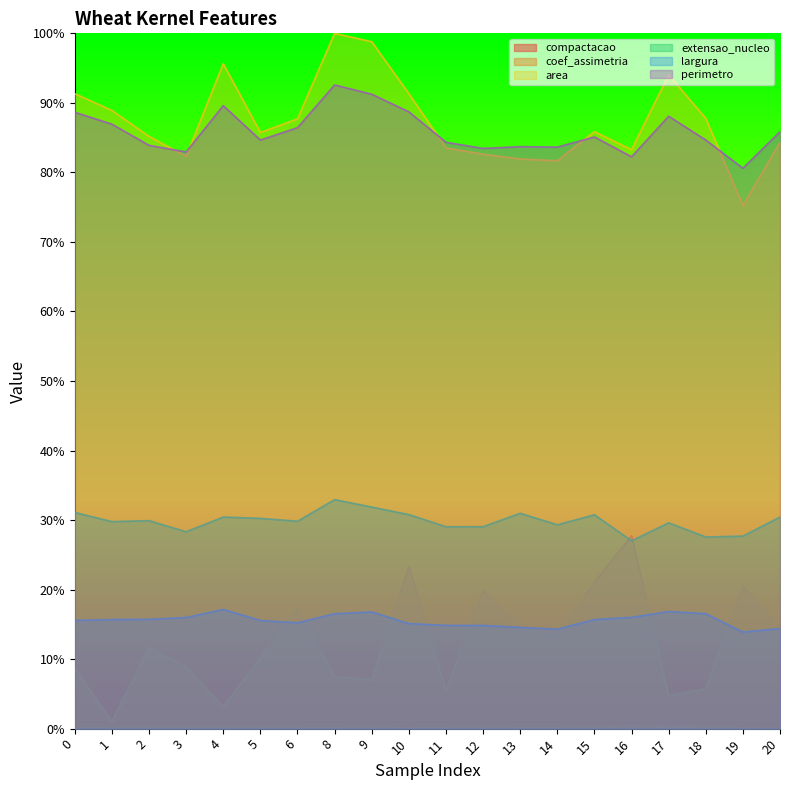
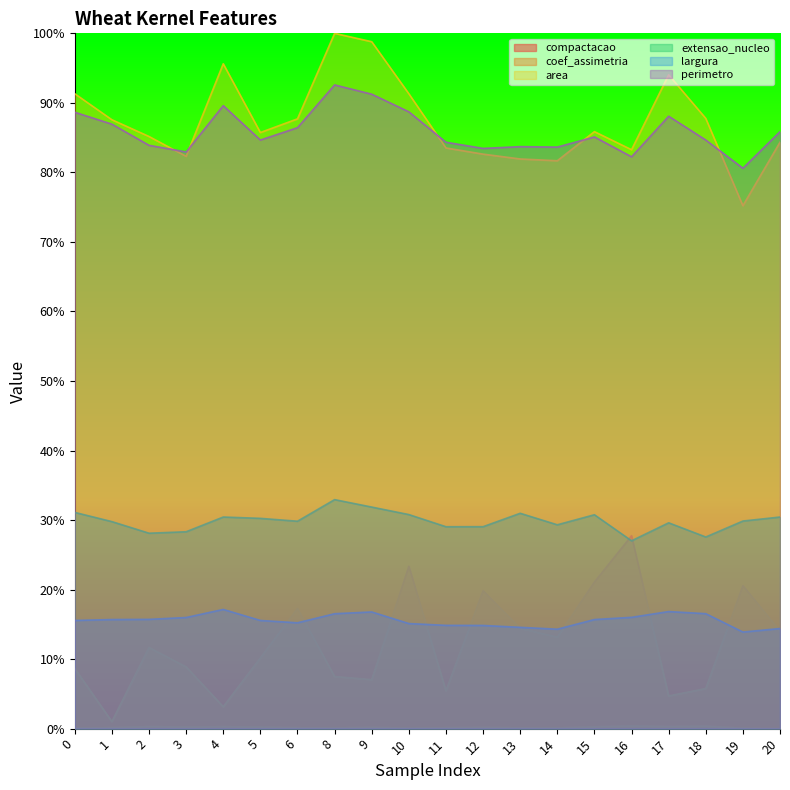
  {
    "area": {
      "0": "91%",
-     "1": "89%",
+     "1": "88%",
      "2": "85%",
      "3": "82%",
      "4": "96%",
      "5": "86%",
      "6": "88%",
      "8": "100%",
      "9": "99%",
      "10": "91%",
      "11": "84%",
      "12": "83%",
      "13": "82%",
      "14": "82%",
      "15": "86%",
      "16": "83%",
      "18": "88%",
      "19": "75%",
      "20": "84%"
    },
    "extensao_nucleo": {
      "0": "31%",
      "1": "30%",
-     "2": "30%",
+     "2": "28%",
      "3": "28%",
      "4": "30%",
      "5": "30%",
      "6": "30%",
      "8": "33%",
      "9": "32%",
      "10": "31%",
      "11": "29%",
      "12": "29%",
      "13": "31%",
      "14": "29%",
      "15": "31%",
      "16": "27%",
      "17": "30%",
      "18": "28%",
-     "19": "28%",
+     "19": "30%",
      "20": "30%"
    },
    "largura": {
      "0": "16%",
      "1": "16%",
      "2": "16%",
      "3": "16%",
      "4": "17%",
      "5": "16%",
      "6": "15%",
      "8": "17%",
      "9": "17%",
      "10": "15%",
      "11": "15%",
      "12": "15%",
      "14": "14%",
      "15": "16%",
      "16": "16%",
      "17": "17%",
      "18": "17%",
      "19": "14%"
    },
    "perimetro": {
      "0": "89%",
      "1": "87%",
      "2": "84%",
      "3": "83%",
      "4": "90%",
      "5": "85%",
      "6": "86%",
      "8": "93%",
      "9": "91%",
      "10": "89%",
      "11": "84%",
      "12": "83%",
      "13": "84%",
      "14": "84%",
      "15": "85%",
      "16": "82%",
      "17": "88%",
      "18": "85%",
      "19": "81%",
      "20": "86%"
    }
  }
